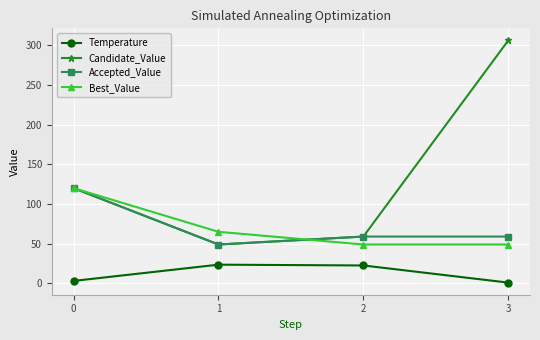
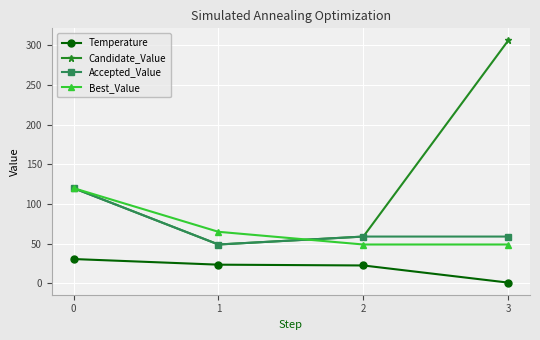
  {
    "Temperature": {
-     "0": 0,
+     "0": 30,
      "1": 20,
      "2": 20,
      "3": 0
    },
    "Best_Value": {
      "1": 70,
      "2": 50,
      "3": 50
    }
  }
